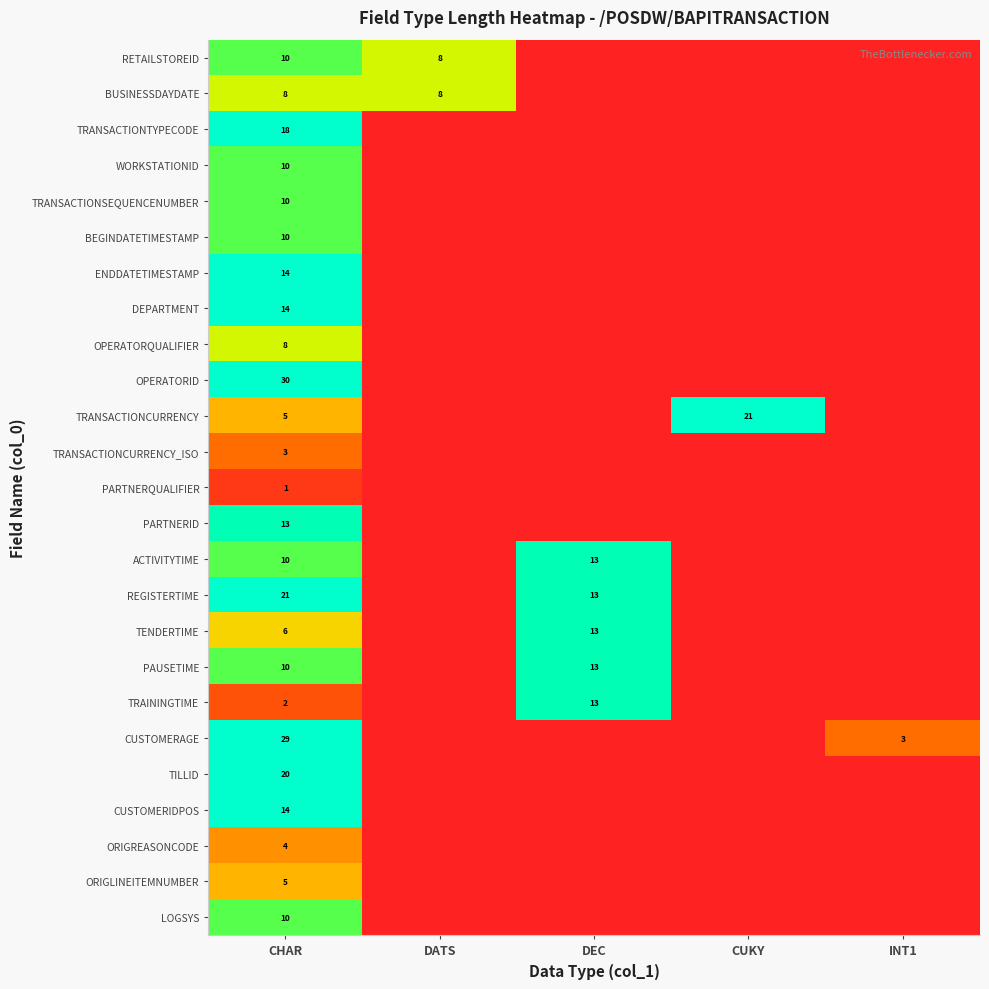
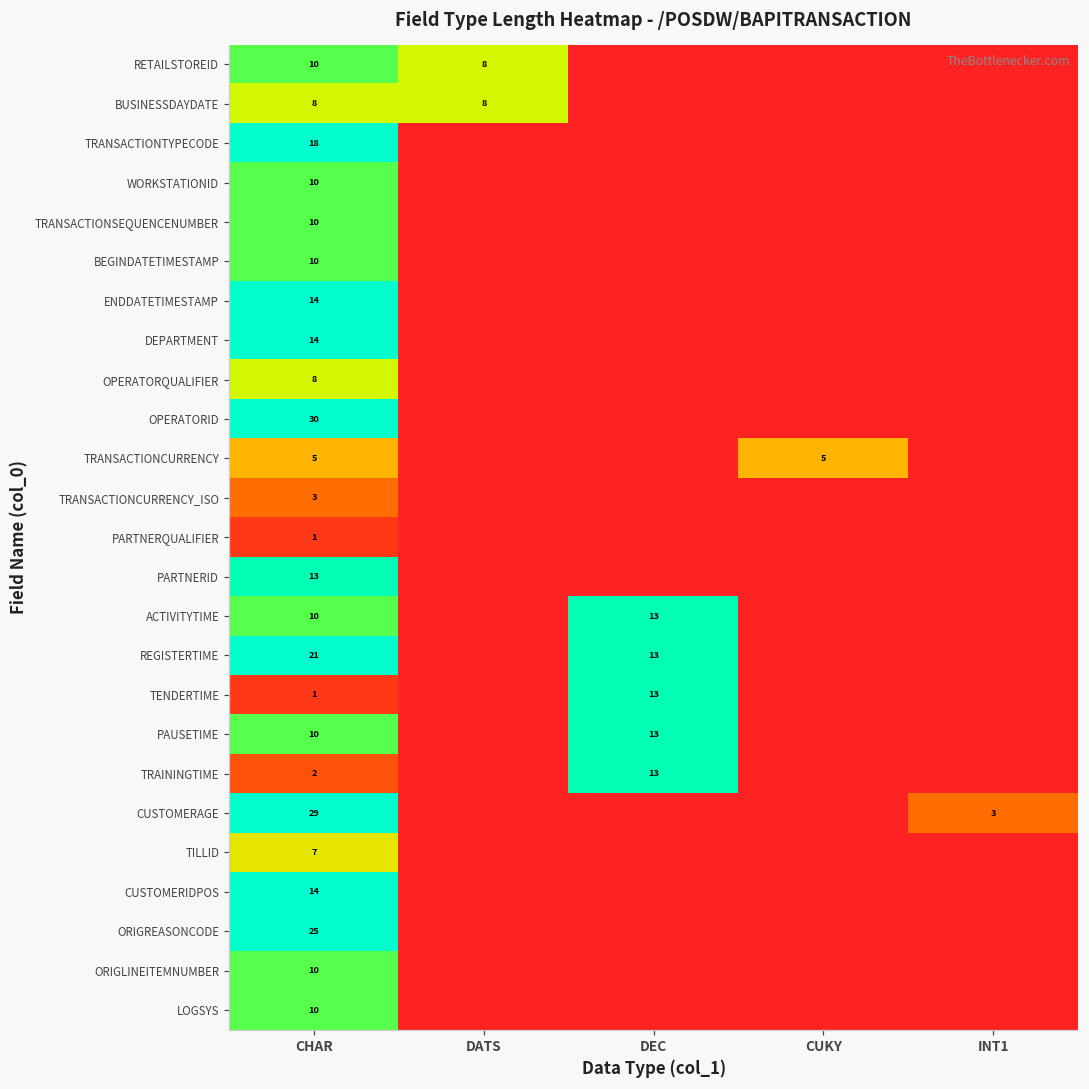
  {
    "RETAILSTOREID": {
      "CHAR": 10,
      "DATS": 8
    },
    "BUSINESSDAYDATE": {
      "CHAR": 8,
      "DATS": 8
    },
    "TRANSACTIONTYPECODE": {
      "CHAR": 18
    },
    "WORKSTATIONID": {
      "CHAR": 10
    },
    "TRANSACTIONSEQUENCENUMBER": {
      "CHAR": 10
    },
    "BEGINDATETIMESTAMP": {
      "CHAR": 10
    },
    "ENDDATETIMESTAMP": {
      "CHAR": 14
    },
    "DEPARTMENT": {
      "CHAR": 14
    },
    "OPERATORQUALIFIER": {
      "CHAR": 8
    },
    "OPERATORID": {
      "CHAR": 30
    },
    "TRANSACTIONCURRENCY": {
      "CHAR": 5,
-     "CUKY": 21
+     "CUKY": 5
    },
    "TRANSACTIONCURRENCY_ISO": {
      "CHAR": 3
    },
    "PARTNERQUALIFIER": {
      "CHAR": 1
    },
    "PARTNERID": {
      "CHAR": 13
    },
    "ACTIVITYTIME": {
      "CHAR": 10,
      "DEC": 13
    },
    "REGISTERTIME": {
      "CHAR": 21,
      "DEC": 13
    },
    "TENDERTIME": {
-     "CHAR": 6,
+     "CHAR": 1,
      "DEC": 13
    },
    "PAUSETIME": {
      "CHAR": 10,
      "DEC": 13
    },
    "TRAININGTIME": {
      "CHAR": 2,
      "DEC": 13
    },
    "CUSTOMERAGE": {
      "CHAR": 29,
      "INT1": 3
    },
    "TILLID": {
-     "CHAR": 20
+     "CHAR": 7
    },
    "CUSTOMERIDPOS": {
      "CHAR": 14
    },
    "ORIGREASONCODE": {
-     "CHAR": 4
+     "CHAR": 25
    },
    "ORIGLINEITEMNUMBER": {
-     "CHAR": 5
+     "CHAR": 10
    },
    "LOGSYS": {
      "CHAR": 10
    }
  }
